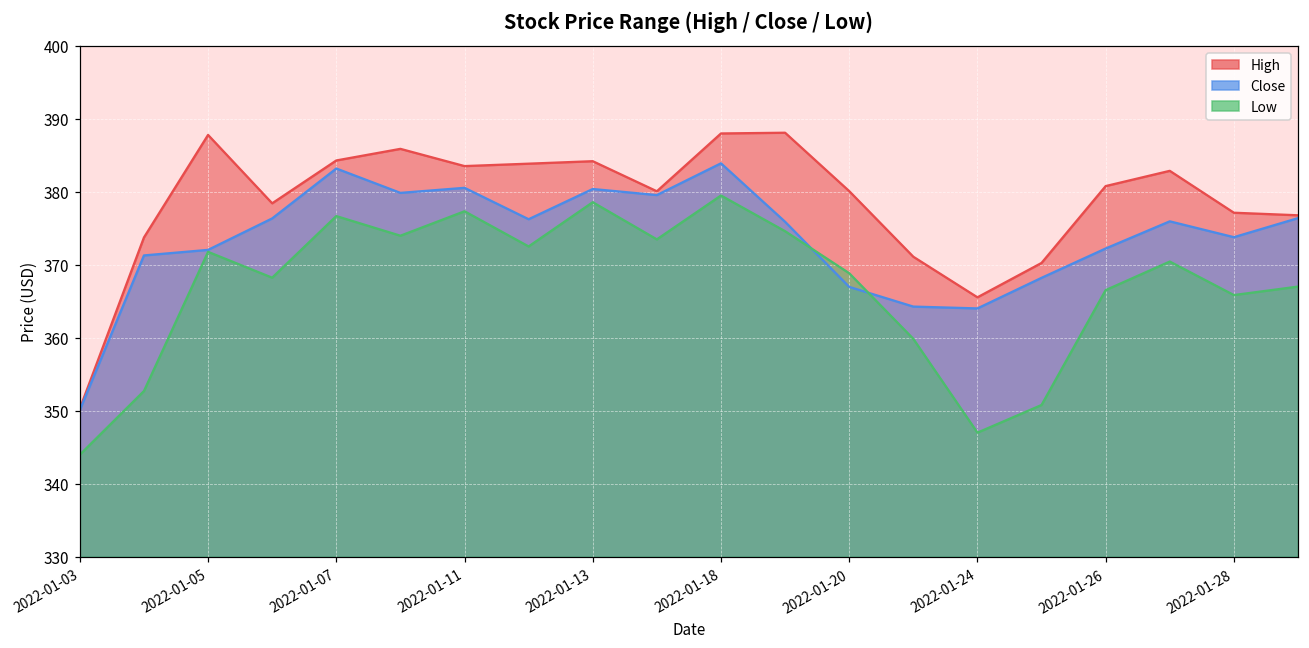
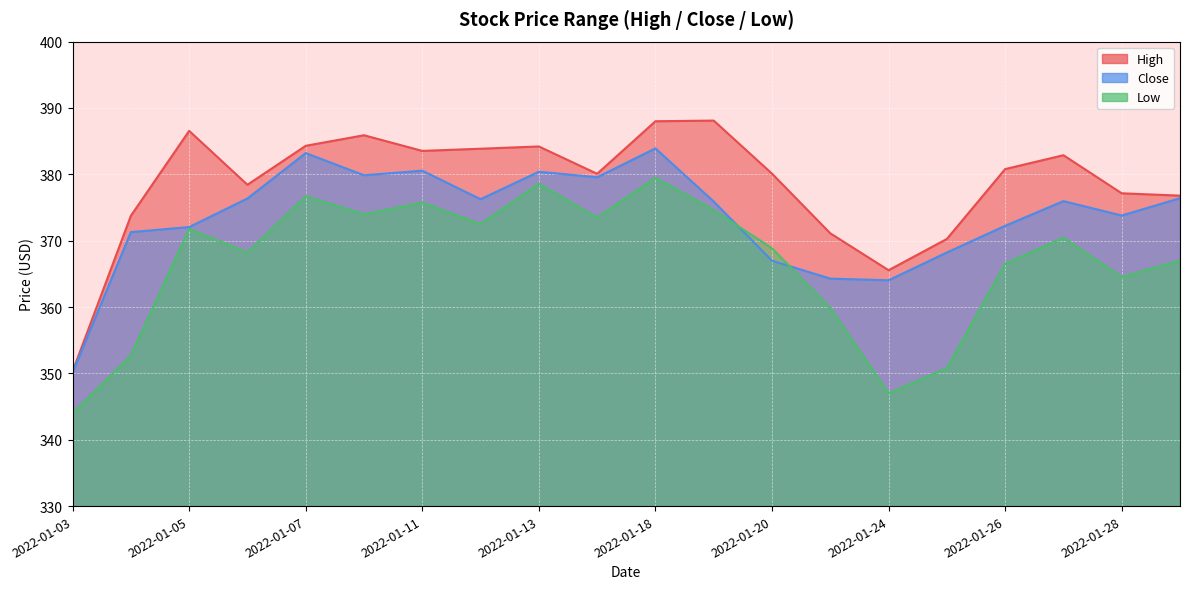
  {
    "High": {
-     "2022-01-05": 388,
+     "2022-01-05": 387,
      "2022-01-07": 384,
      "2022-01-11": 384,
      "2022-01-13": 384,
      "2022-01-18": 388,
      "2022-01-20": 380,
      "2022-01-24": 366,
      "2022-01-26": 381,
      "2022-01-28": 377
    },
    "Close": {
      "2022-01-07": 383,
      "2022-01-11": 381,
      "2022-01-13": 380,
      "2022-01-18": 384,
      "2022-01-20": 367,
      "2022-01-24": 364,
      "2022-01-26": 372,
      "2022-01-28": 374
    },
    "Low": {
      "2022-01-03": 344,
      "2022-01-07": 377,
-     "2022-01-11": 377,
+     "2022-01-11": 376,
      "2022-01-13": 379,
      "2022-01-18": 380,
      "2022-01-20": 369,
      "2022-01-24": 347,
      "2022-01-26": 367,
-     "2022-01-28": 366
+     "2022-01-28": 365
    }
  }
